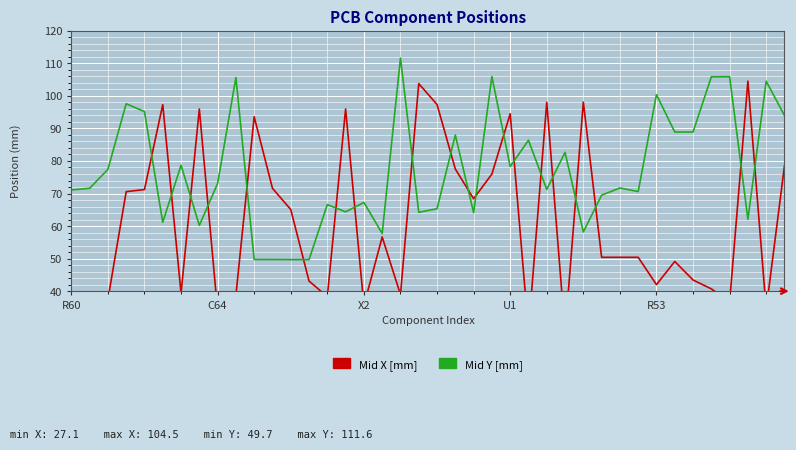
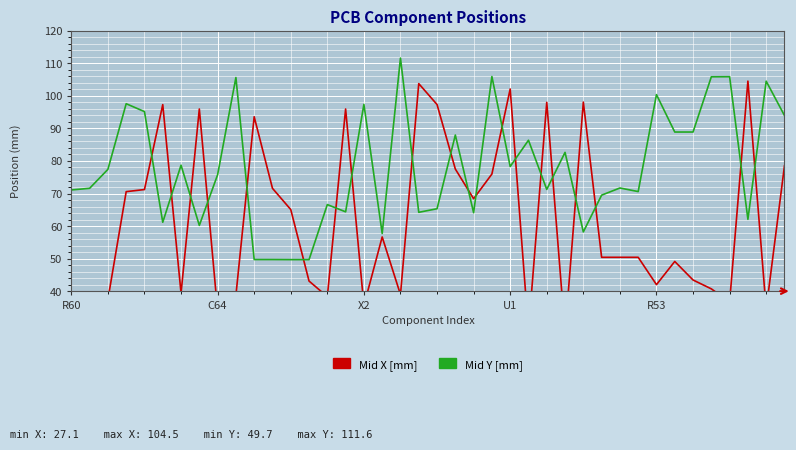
  {
    "Mid X [mm]": {
-     "U1": 95,
+     "U1": 102,
      "R53": 42
    },
    "Mid Y [mm]": {
      "R60": 71,
-     "C64": 73,
-     "X2": 67,
+     "C64": 76,
+     "X2": 97,
      "U1": 78,
      "R53": 100
    }
  }
